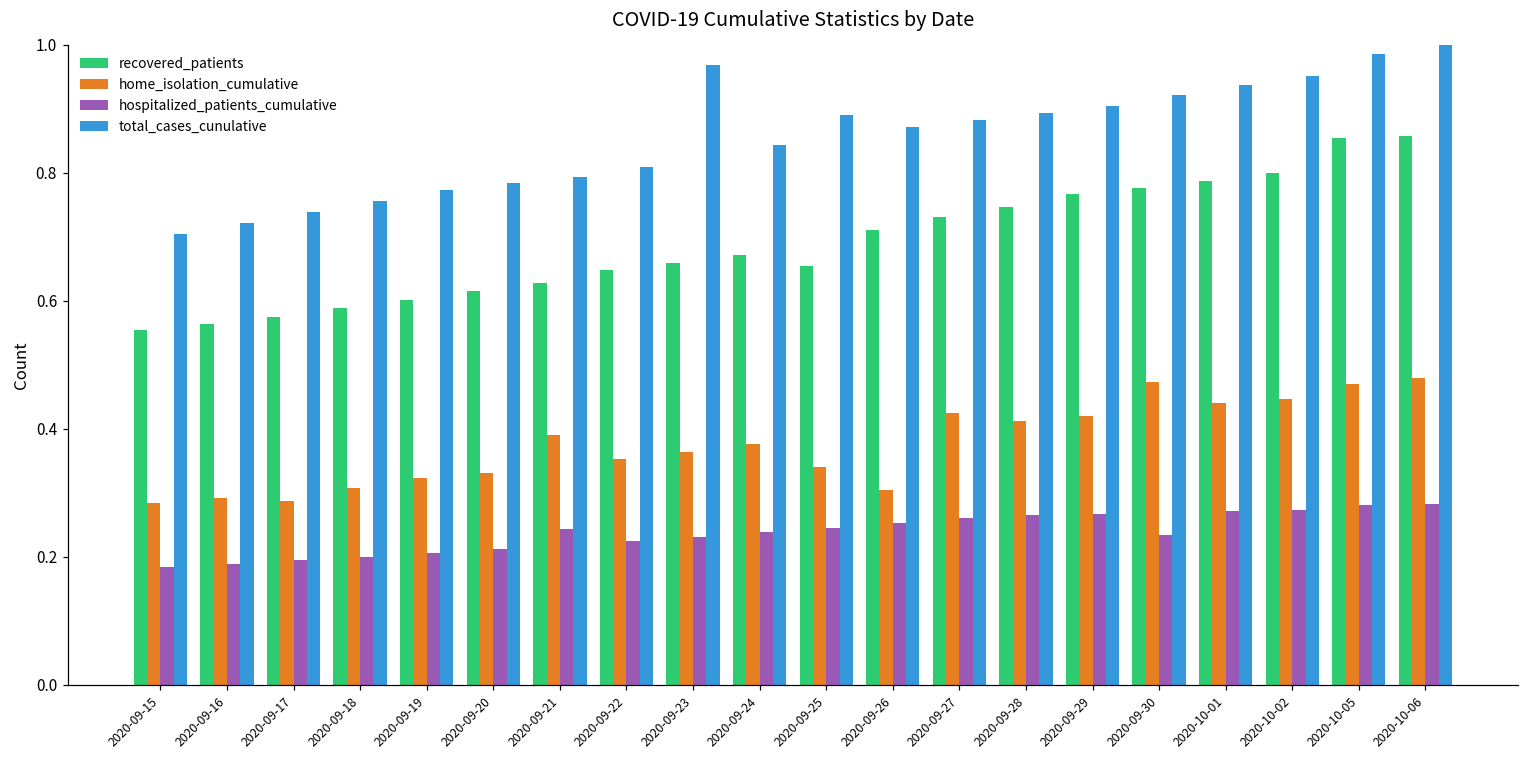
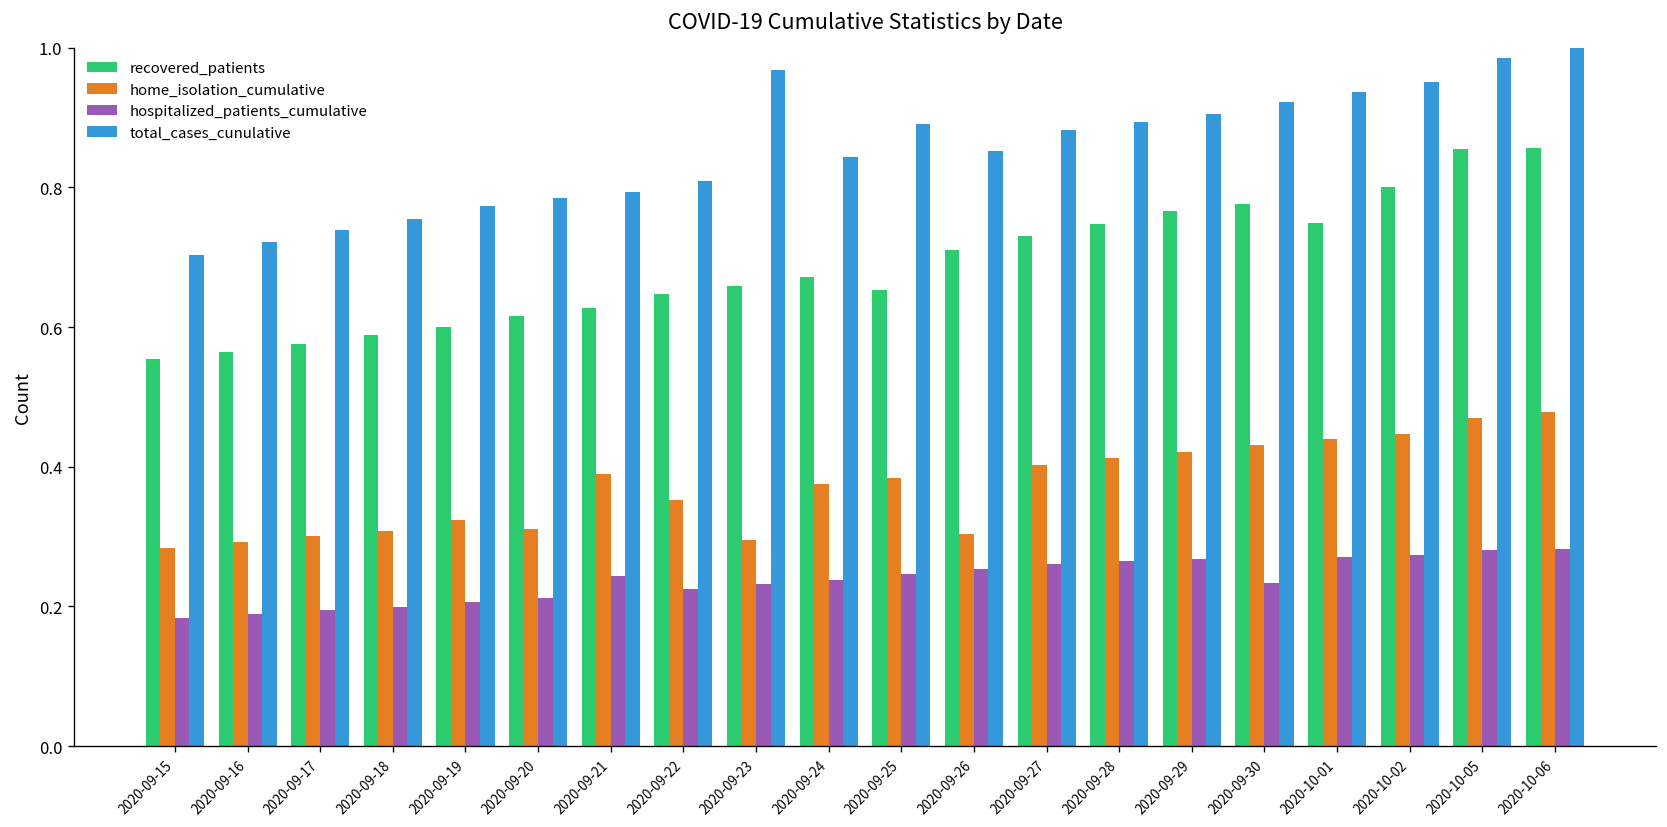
  {
    "recovered_patients": {
      "2020-09-15": 0.55,
      "2020-09-16": 0.56,
      "2020-09-17": 0.58,
      "2020-09-18": 0.59,
      "2020-09-19": 0.60,
      "2020-09-20": 0.62,
      "2020-09-21": 0.63,
      "2020-09-22": 0.65,
      "2020-09-23": 0.66,
      "2020-09-24": 0.67,
      "2020-09-25": 0.65,
      "2020-09-26": 0.71,
      "2020-09-27": 0.73,
      "2020-09-28": 0.75,
      "2020-09-29": 0.77,
      "2020-09-30": 0.78,
-     "2020-10-01": 0.79,
+     "2020-10-01": 0.75,
      "2020-10-02": 0.80,
      "2020-10-05": 0.85,
      "2020-10-06": 0.86
    },
    "home_isolation_cumulative": {
      "2020-09-15": 0.28,
      "2020-09-16": 0.29,
-     "2020-09-17": 0.29,
+     "2020-09-17": 0.30,
      "2020-09-18": 0.31,
      "2020-09-19": 0.32,
-     "2020-09-20": 0.33,
+     "2020-09-20": 0.31,
      "2020-09-21": 0.39,
      "2020-09-22": 0.35,
-     "2020-09-23": 0.36,
+     "2020-09-23": 0.30,
      "2020-09-24": 0.38,
-     "2020-09-25": 0.34,
+     "2020-09-25": 0.38,
      "2020-09-26": 0.30,
-     "2020-09-27": 0.42,
+     "2020-09-27": 0.40,
      "2020-09-28": 0.41,
      "2020-09-29": 0.42,
-     "2020-09-30": 0.47,
+     "2020-09-30": 0.43,
      "2020-10-01": 0.44,
      "2020-10-02": 0.45,
      "2020-10-05": 0.47,
      "2020-10-06": 0.48
    },
    "hospitalized_patients_cumulative": {
      "2020-09-15": 0.18,
      "2020-09-16": 0.19,
      "2020-09-17": 0.19,
      "2020-09-18": 0.20,
      "2020-09-19": 0.21,
      "2020-09-20": 0.21,
      "2020-09-21": 0.24,
      "2020-09-22": 0.22,
      "2020-09-23": 0.23,
      "2020-09-24": 0.24,
      "2020-09-25": 0.25,
      "2020-09-26": 0.25,
      "2020-09-27": 0.26,
      "2020-09-28": 0.26,
      "2020-09-29": 0.27,
      "2020-09-30": 0.23,
      "2020-10-01": 0.27,
      "2020-10-02": 0.27,
      "2020-10-05": 0.28,
      "2020-10-06": 0.28
    },
    "total_cases_cunulative": {
      "2020-09-15": 0.70,
      "2020-09-16": 0.72,
      "2020-09-17": 0.74,
      "2020-09-18": 0.76,
      "2020-09-19": 0.77,
      "2020-09-20": 0.78,
      "2020-09-21": 0.79,
      "2020-09-22": 0.81,
      "2020-09-23": 0.97,
      "2020-09-24": 0.84,
      "2020-09-25": 0.89,
-     "2020-09-26": 0.87,
+     "2020-09-26": 0.85,
      "2020-09-27": 0.88,
      "2020-09-28": 0.89,
      "2020-09-29": 0.90,
      "2020-09-30": 0.92,
      "2020-10-01": 0.94,
      "2020-10-02": 0.95,
      "2020-10-05": 0.99,
      "2020-10-06": 1.00
    }
  }
